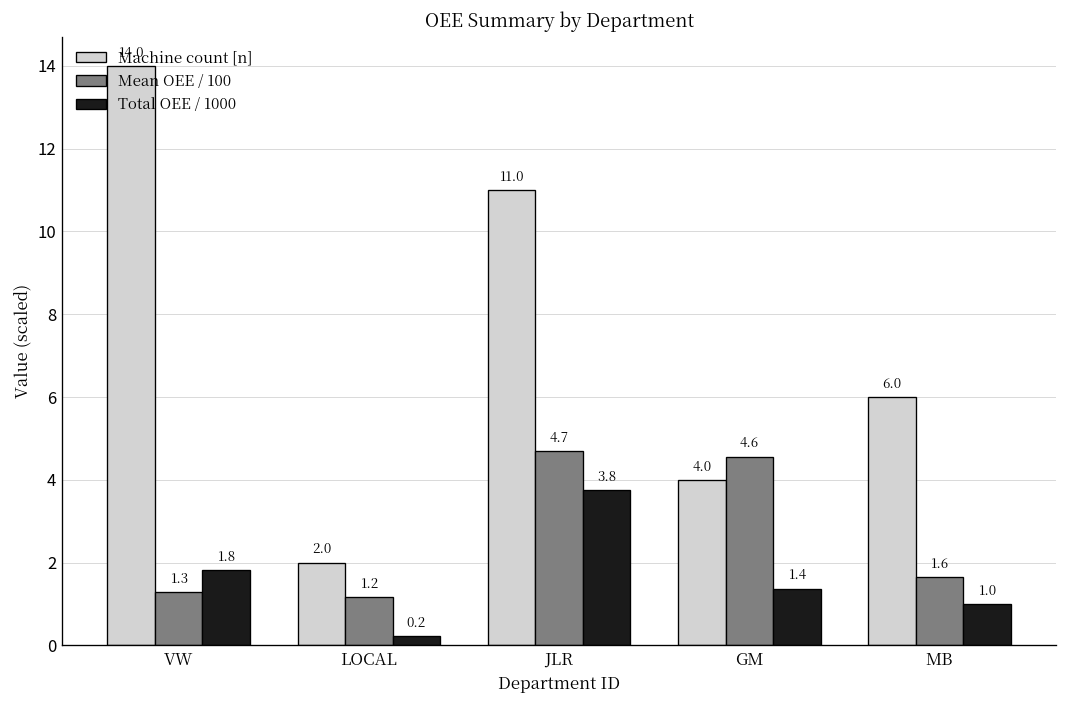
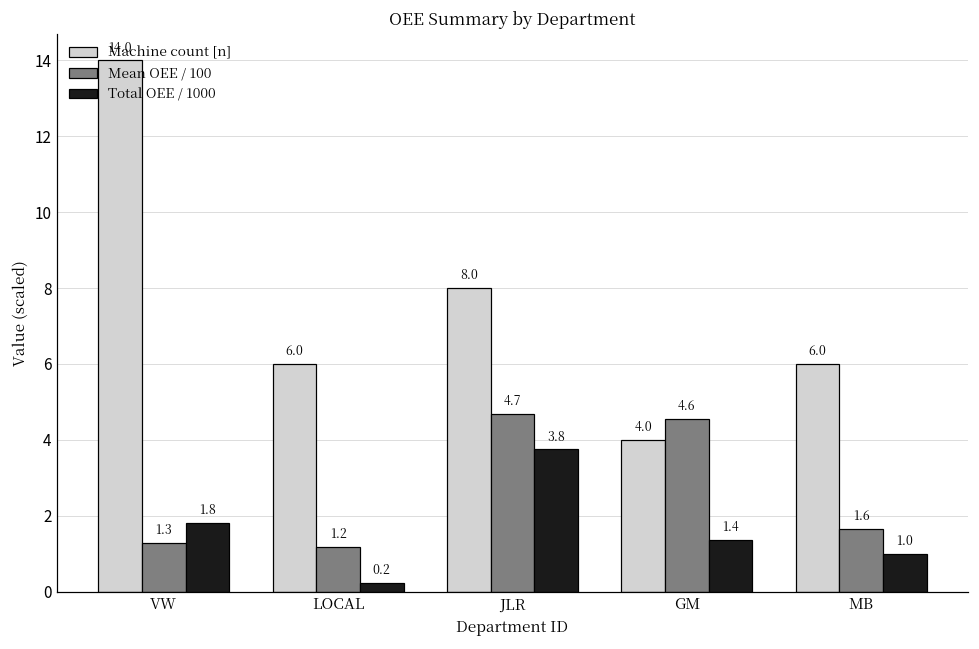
  {
    "Machine count [n]": {
      "VW": 14.0,
-     "LOCAL": 2.0,
-     "JLR": 11.0,
+     "LOCAL": 6.0,
+     "JLR": 8.0,
      "GM": 4.0,
      "MB": 6.0
    },
    "Mean OEE / 100": {
      "VW": 1.3,
      "LOCAL": 1.2,
      "JLR": 4.7,
      "GM": 4.6,
      "MB": 1.6
    },
    "Total OEE / 1000": {
      "VW": 1.8,
      "LOCAL": 0.2,
      "JLR": 3.8,
      "GM": 1.4,
      "MB": 1.0
    }
  }
